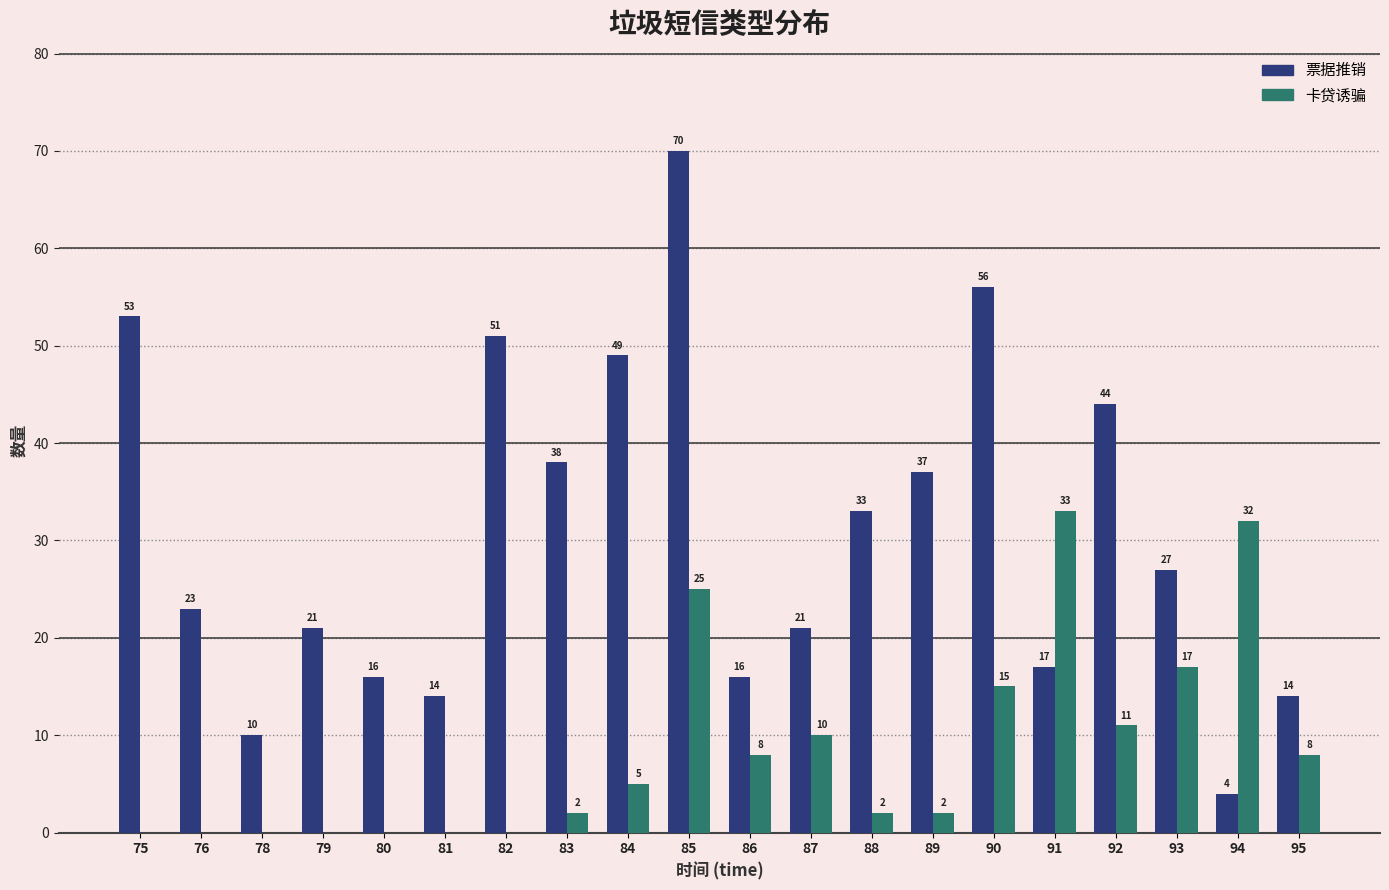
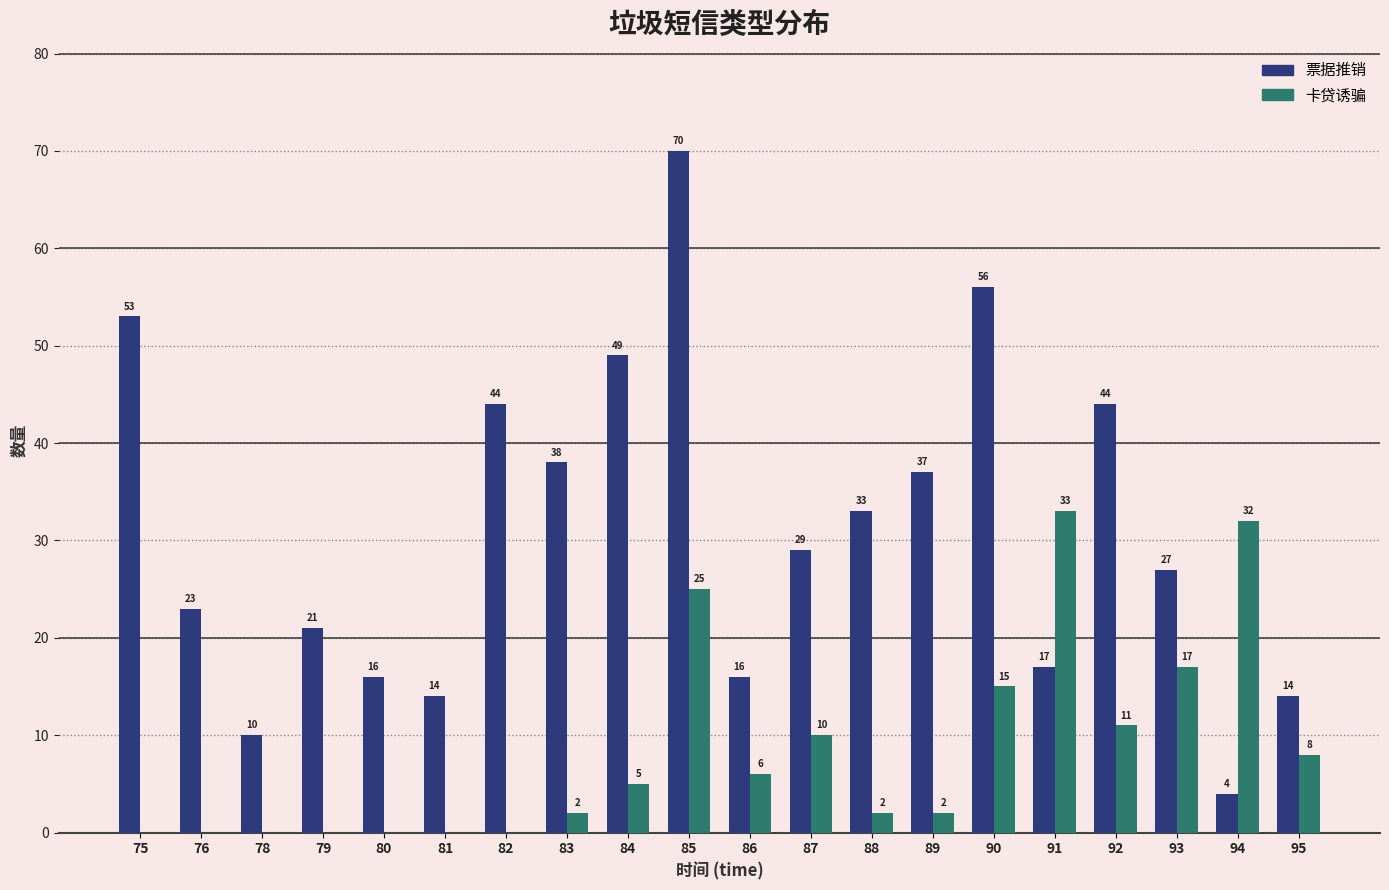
  {
    "票据推销": {
      "75": 53,
      "76": 23,
      "78": 10,
      "79": 21,
      "80": 16,
      "81": 14,
-     "82": 51,
+     "82": 44,
      "83": 38,
      "84": 49,
      "85": 70,
      "86": 16,
-     "87": 21,
+     "87": 29,
      "88": 33,
      "89": 37,
      "90": 56,
      "91": 17,
      "92": 44,
      "93": 27,
      "94": 4,
      "95": 14
    },
    "卡贷诱骗": {
      "83": 2,
      "84": 5,
      "85": 25,
-     "86": 8,
+     "86": 6,
      "87": 10,
      "88": 2,
      "89": 2,
      "90": 15,
      "91": 33,
      "92": 11,
      "93": 17,
      "94": 32,
      "95": 8
    }
  }
